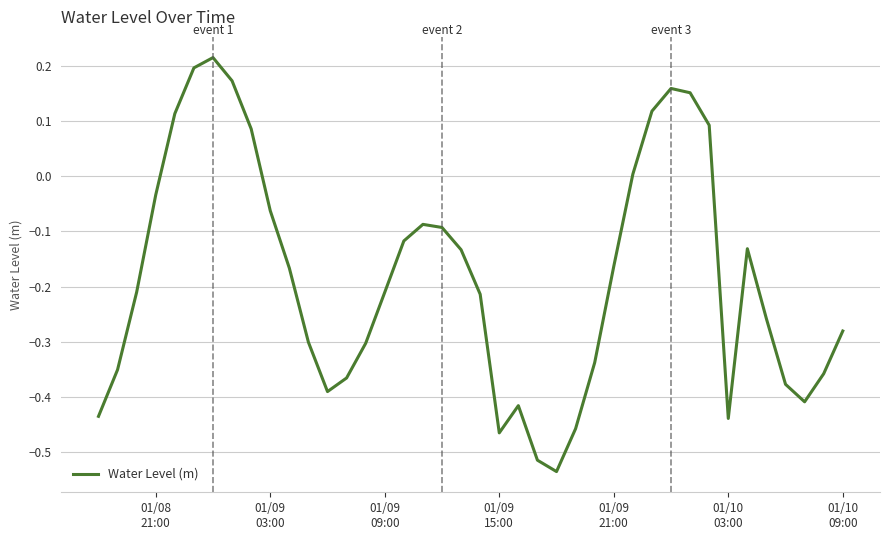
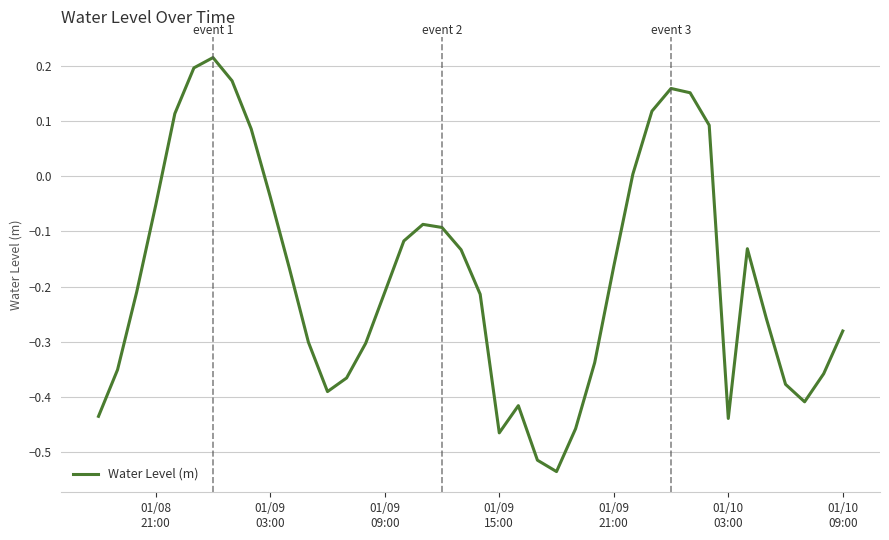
  {
-   "01/08 21:00": -0.03,
-   "01/09 03:00": -0.06,
+   "01/08 21:00": -0.05,
+   "01/09 03:00": -0.04,
    "01/09 09:00": -0.21,
    "01/09 15:00": -0.46,
    "01/09 21:00": -0.16,
    "01/10 03:00": -0.44,
    "01/10 09:00": -0.28
  }
